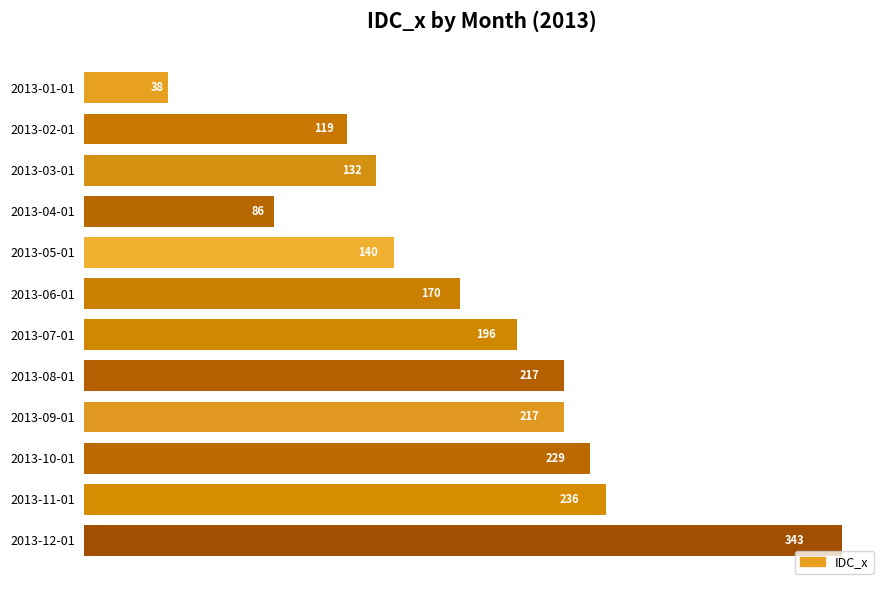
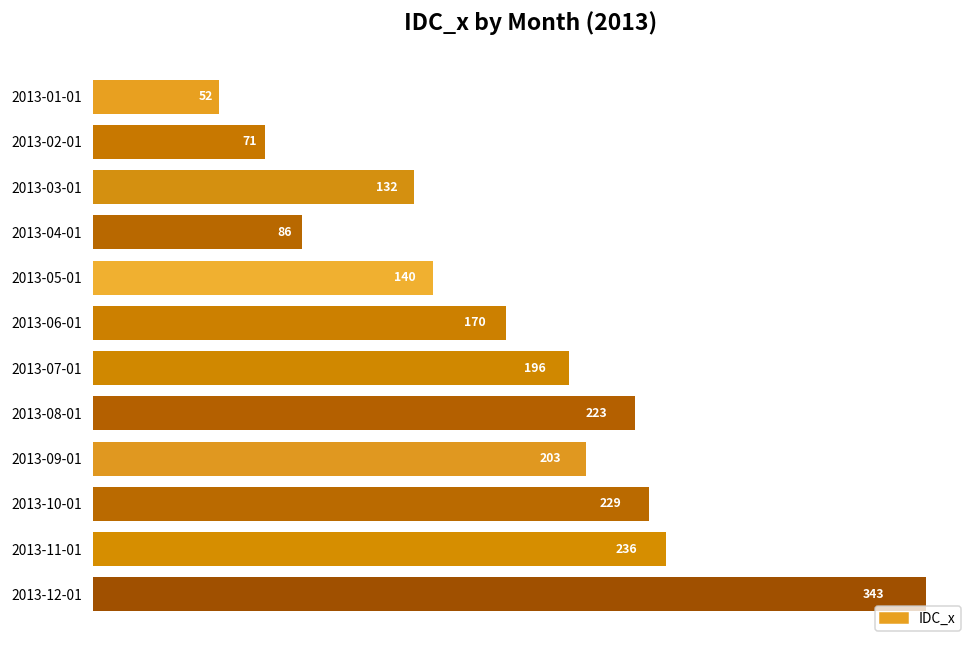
  {
-   "2013-01-01": 38,
-   "2013-02-01": 119,
+   "2013-01-01": 52,
+   "2013-02-01": 71,
    "2013-03-01": 132,
    "2013-04-01": 86,
    "2013-05-01": 140,
    "2013-06-01": 170,
    "2013-07-01": 196,
-   "2013-08-01": 217,
-   "2013-09-01": 217,
+   "2013-08-01": 223,
+   "2013-09-01": 203,
    "2013-10-01": 229,
    "2013-11-01": 236,
    "2013-12-01": 343
  }
